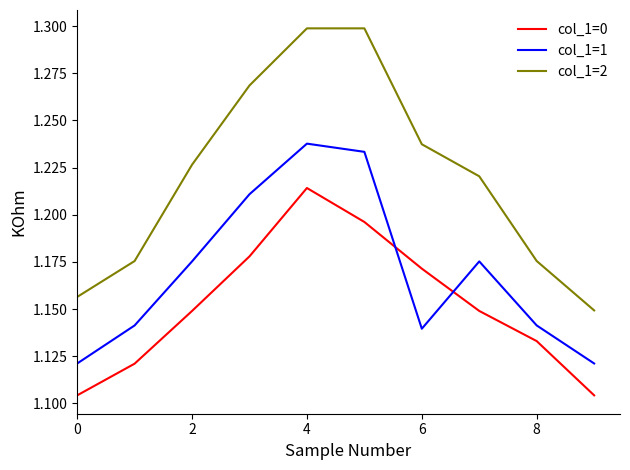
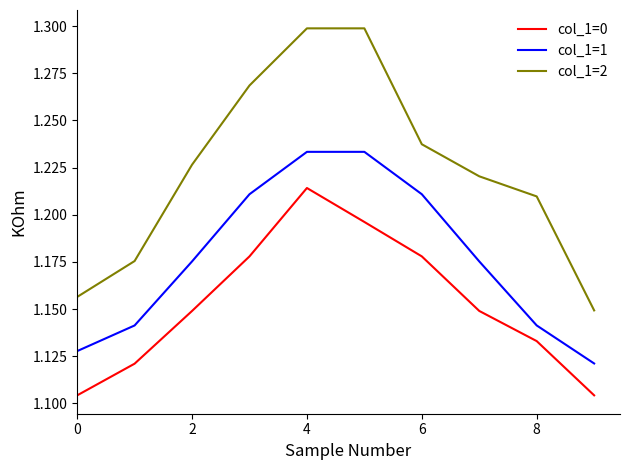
  {
    "col_1=0": {
      "0": 1.104,
      "2": 1.149,
      "4": 1.214,
-     "6": 1.171,
+     "6": 1.178,
      "8": 1.133
    },
    "col_1=1": {
-     "0": 1.121,
+     "0": 1.128,
      "2": 1.175,
-     "4": 1.238,
-     "6": 1.140,
+     "4": 1.233,
+     "6": 1.211,
      "8": 1.141
    },
    "col_1=2": {
      "0": 1.156,
      "2": 1.227,
      "4": 1.299,
      "6": 1.237,
-     "8": 1.175
+     "8": 1.210
    }
  }
